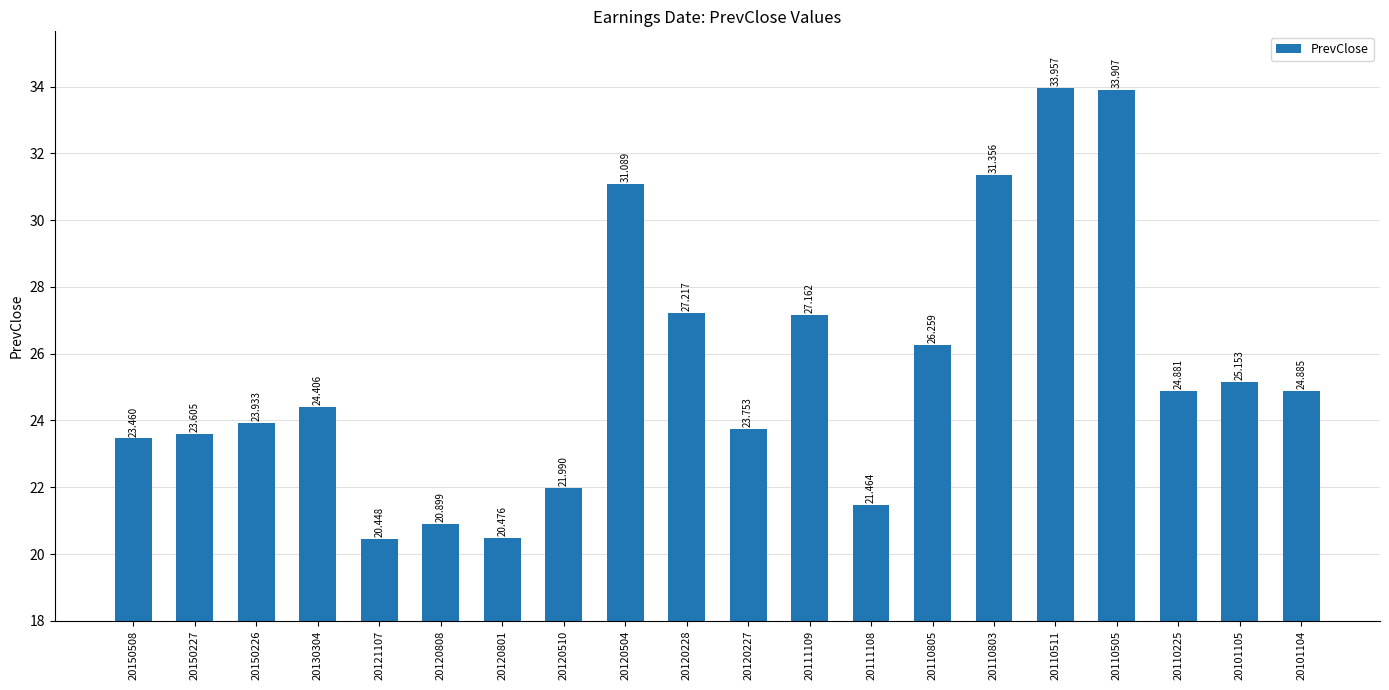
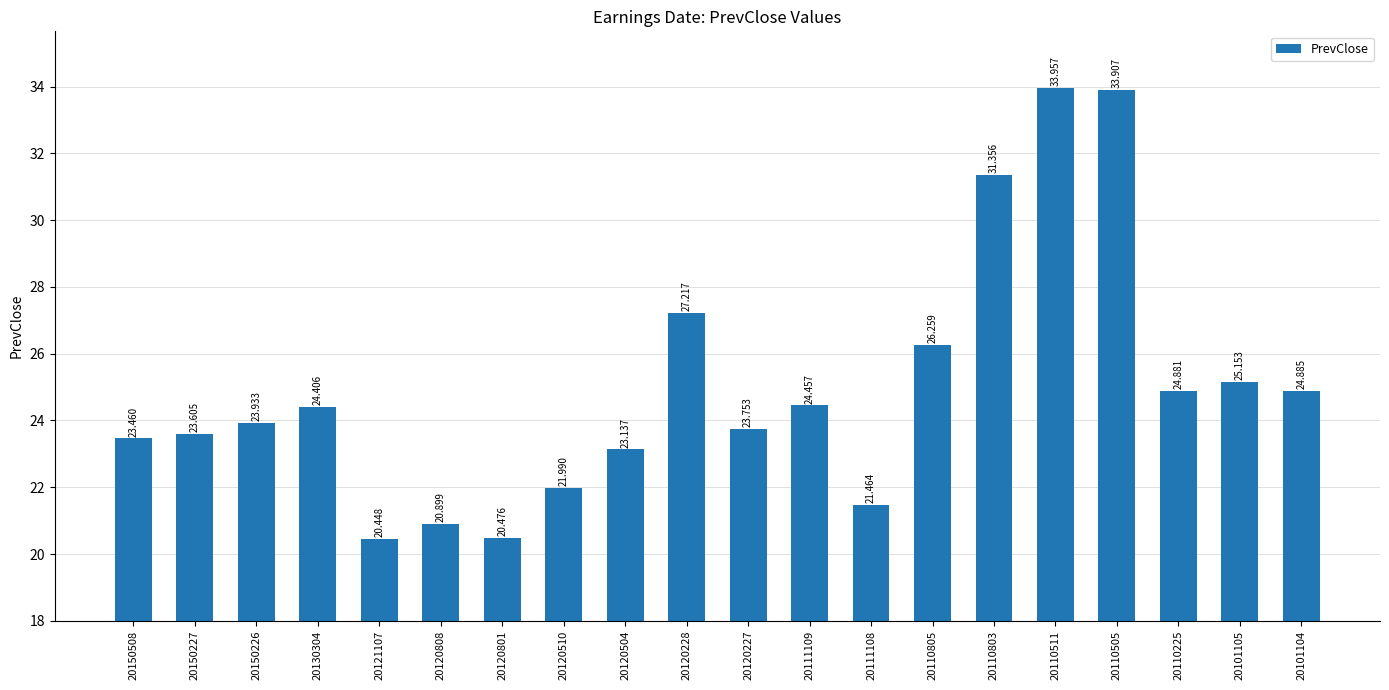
  {
    "20150508": 23.460,
    "20150227": 23.605,
    "20150226": 23.933,
    "20130304": 24.406,
    "20121107": 20.448,
    "20120808": 20.899,
    "20120801": 20.476,
    "20120510": 21.990,
-   "20120504": 31.089,
+   "20120504": 23.137,
    "20120228": 27.217,
    "20120227": 23.753,
-   "20111109": 27.162,
+   "20111109": 24.457,
    "20111108": 21.464,
    "20110805": 26.259,
    "20110803": 31.356,
    "20110511": 33.957,
    "20110505": 33.907,
    "20110225": 24.881,
    "20101105": 25.153,
    "20101104": 24.885
  }
